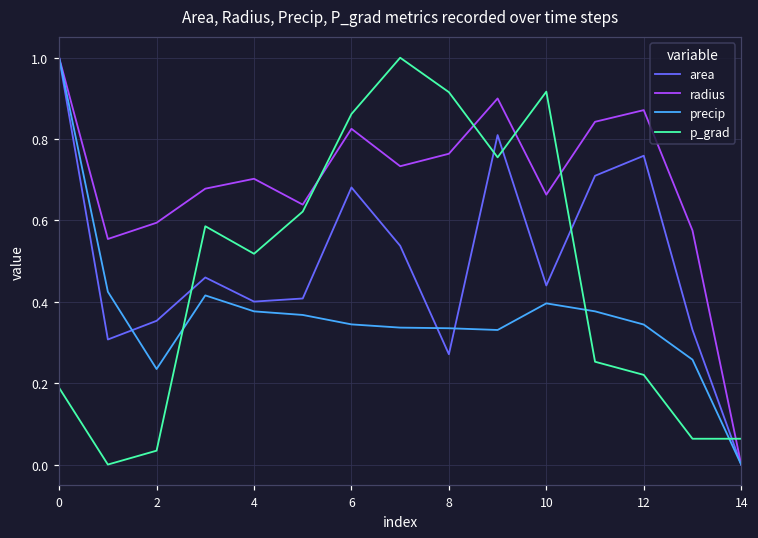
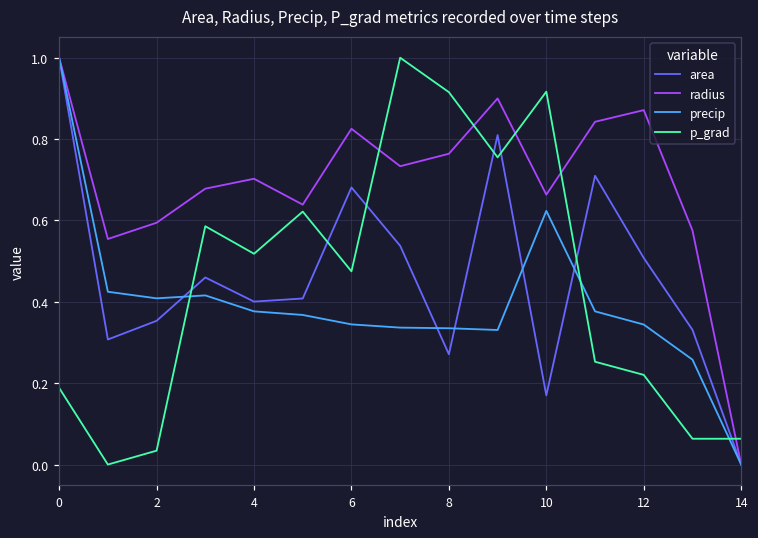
  {
    "area": {
      "2": 0.35,
      "4": 0.40,
      "6": 0.68,
      "8": 0.27,
-     "10": 0.44,
-     "12": 0.76
+     "10": 0.17,
+     "12": 0.51
    },
    "radius": {
      "2": 0.59,
      "4": 0.70,
      "6": 0.83,
      "8": 0.76,
      "10": 0.66,
      "12": 0.87
    },
    "precip": {
-     "2": 0.23,
+     "2": 0.41,
      "4": 0.38,
      "6": 0.34,
      "8": 0.34,
-     "10": 0.40,
+     "10": 0.62,
      "12": 0.34
    },
    "p_grad": {
      "0": 0.19,
      "2": 0.03,
      "4": 0.52,
-     "6": 0.86,
+     "6": 0.47,
      "8": 0.92,
      "10": 0.92,
      "12": 0.22,
      "14": 0.06
    }
  }
